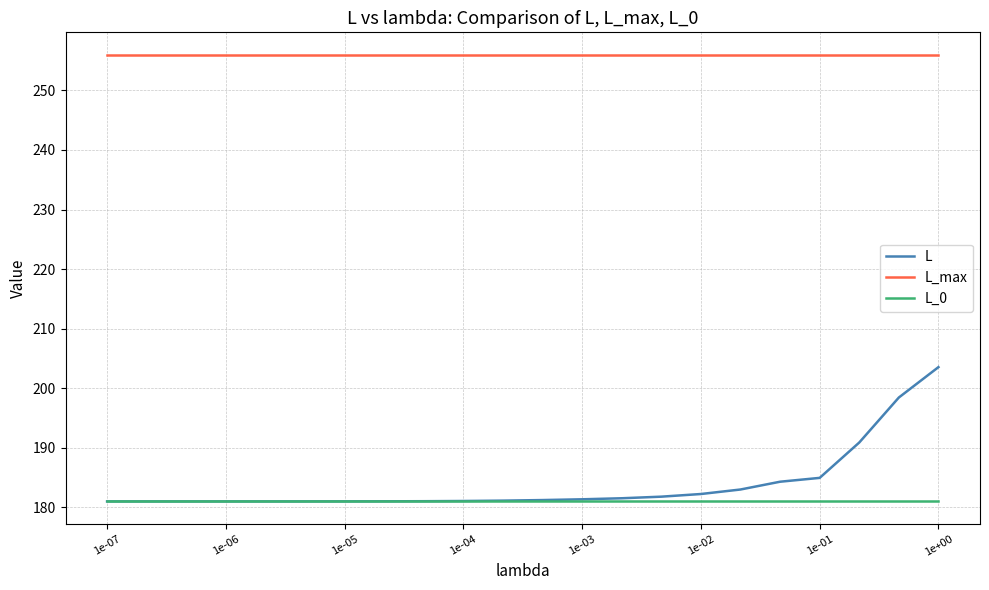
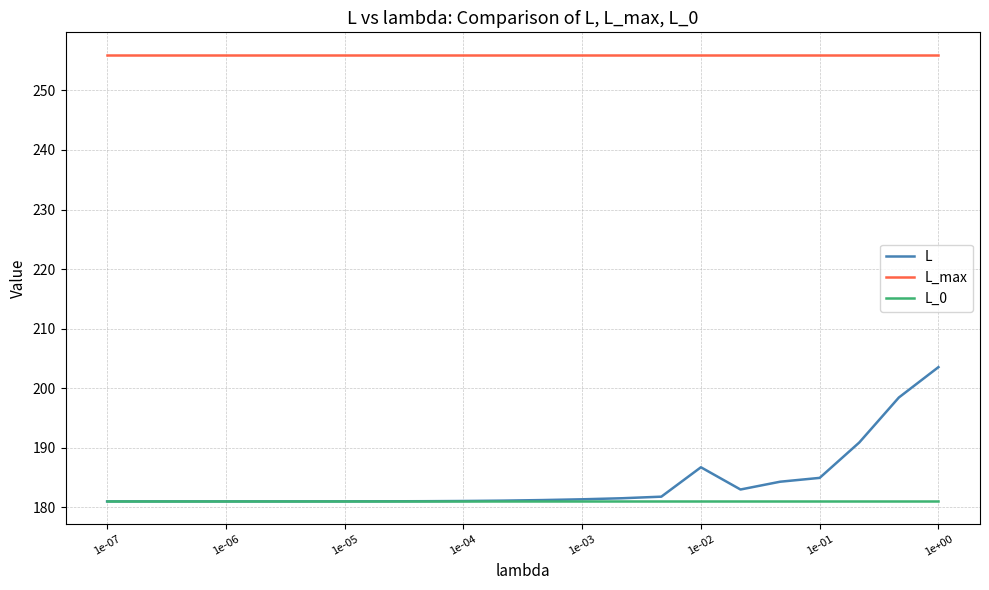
  {
    "L": {
-     "1e-02": 182,
+     "1e-02": 187,
      "1e-01": 185,
      "1e+00": 204
    },
    "L_max": {
      "1e-07": 256,
      "1e-06": 256,
      "1e-05": 256,
      "1e-04": 256,
      "1e-03": 256,
      "1e-02": 256,
      "1e-01": 256,
      "1e+00": 256
    },
    "L_0": {
      "1e-02": 181,
      "1e-01": 181,
      "1e+00": 181
    }
  }
